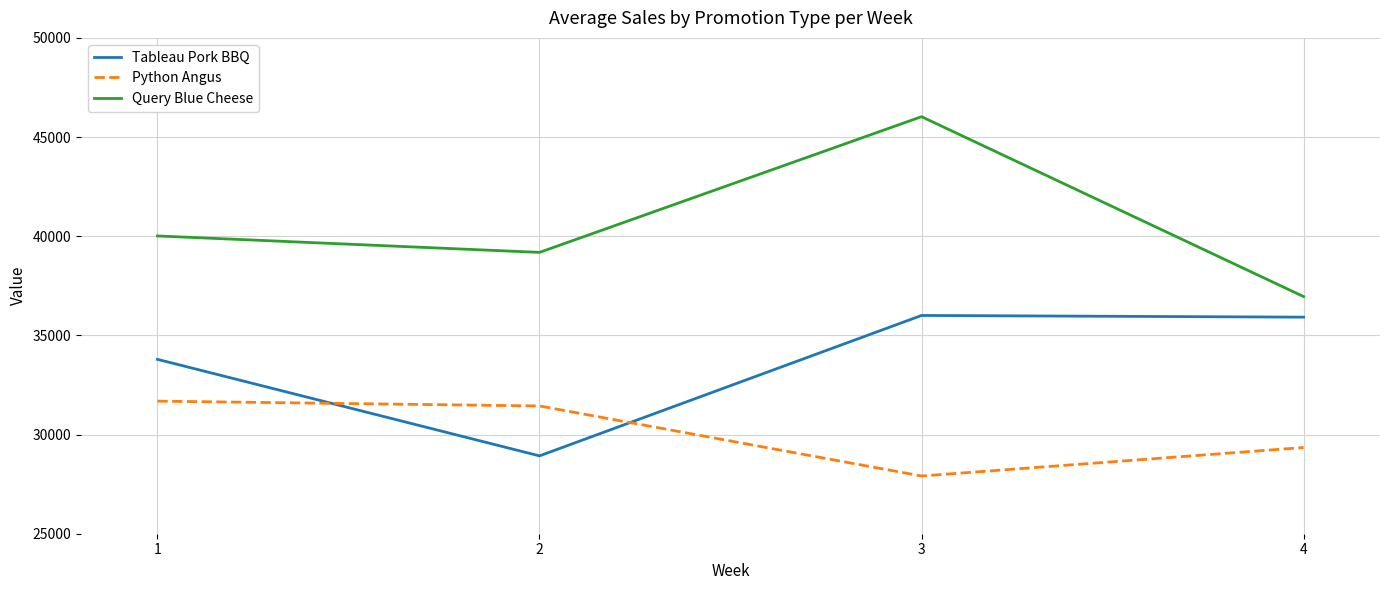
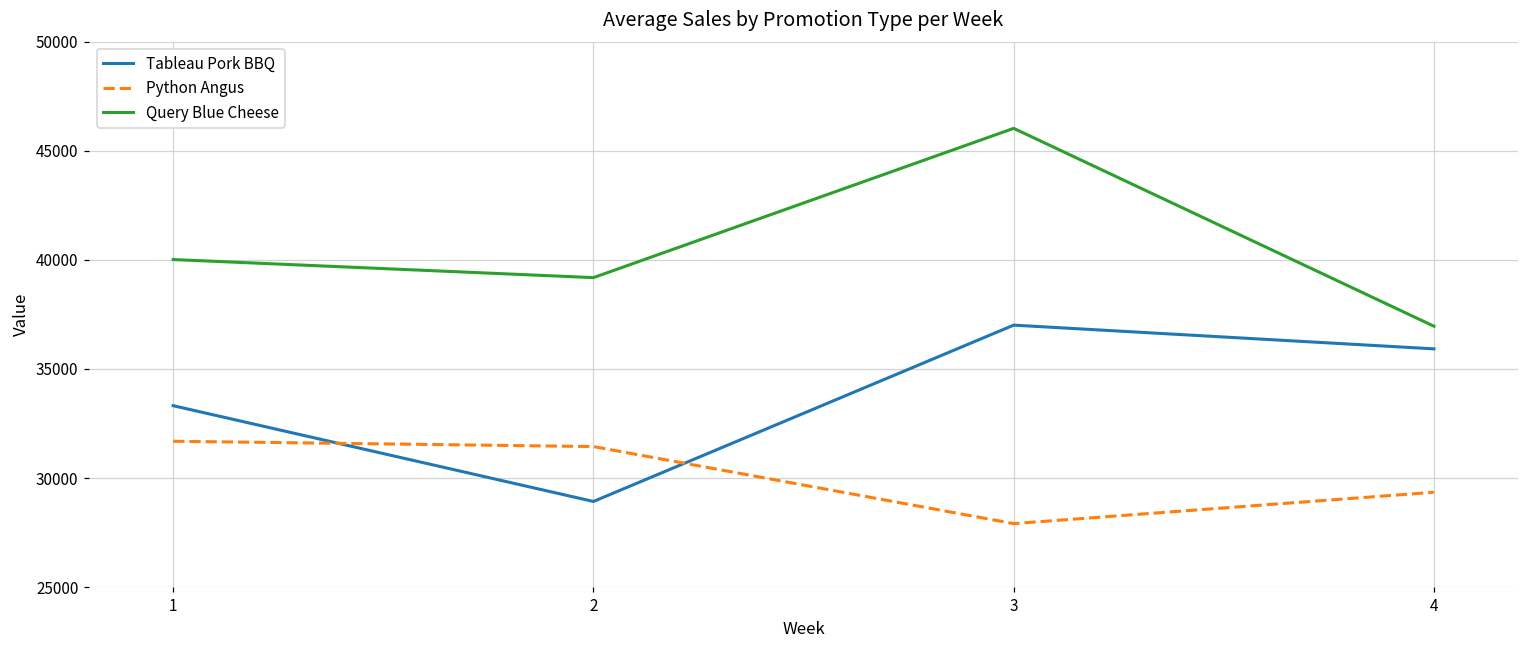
  {
    "Tableau Pork BBQ": {
-     "1": 33800,
+     "1": 33300,
      "2": 28900,
-     "3": 36000,
+     "3": 37000,
      "4": 35900
    },
    "Python Angus": {
      "1": 31700,
      "2": 31400,
      "3": 27900,
      "4": 29300
    },
    "Query Blue Cheese": {
      "1": 40000,
      "2": 39200,
      "3": 46000,
      "4": 37000
    }
  }
